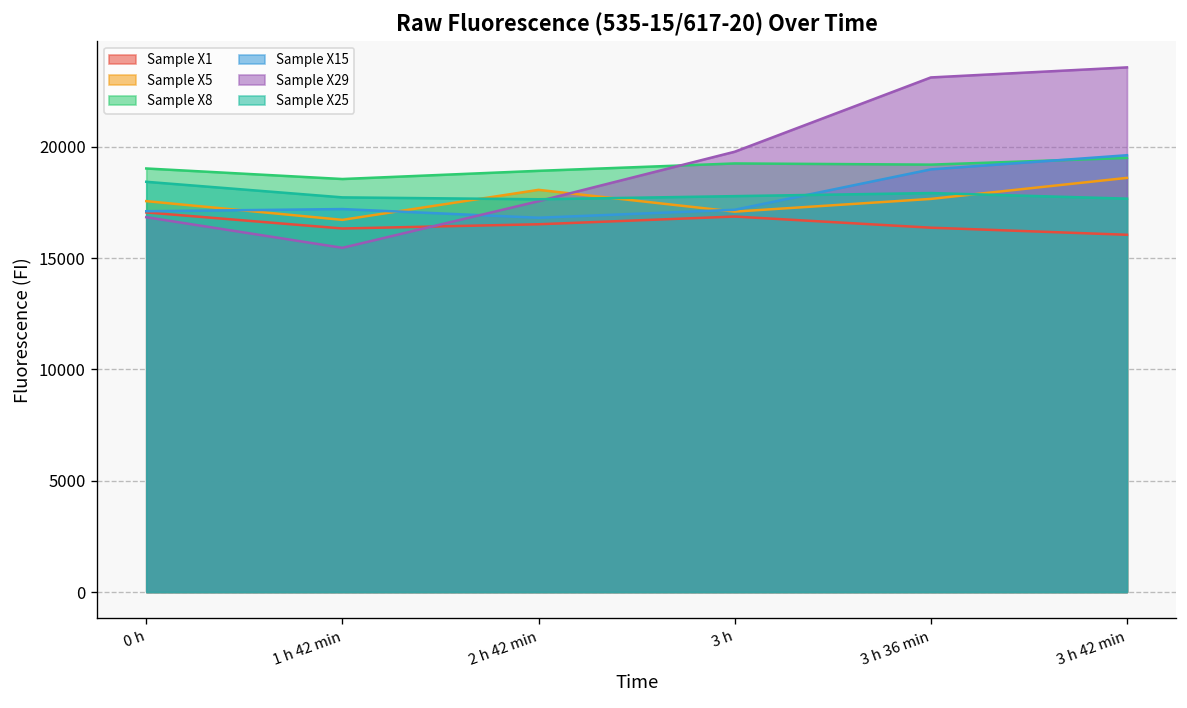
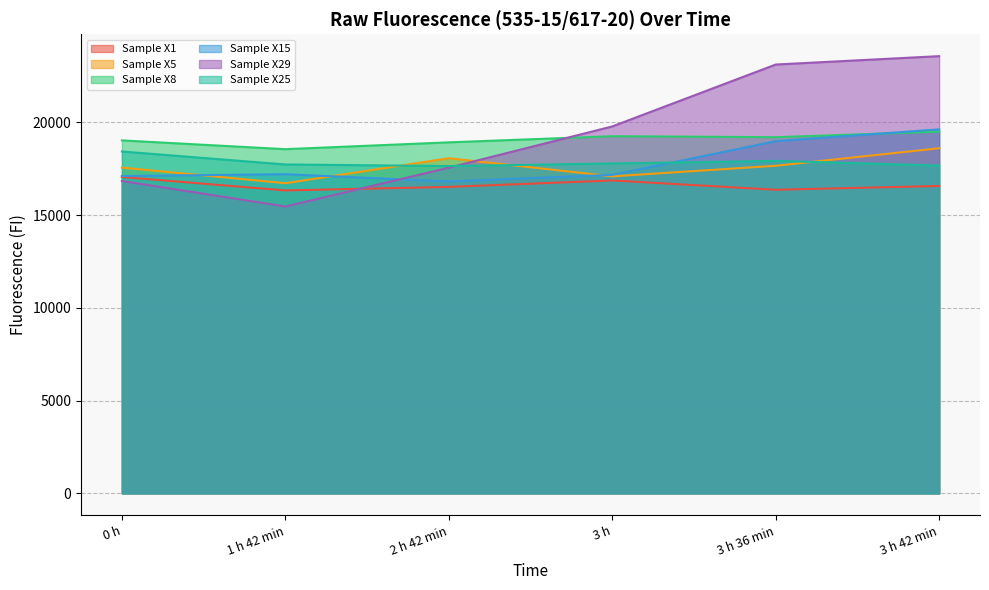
  {
    "Sample X1": {
      "1 h 42 min": 16300,
      "2 h 42 min": 16500,
      "3 h": 16900,
      "3 h 36 min": 16400,
-     "3 h 42 min": 16000
+     "3 h 42 min": 16600
    },
    "Sample X5": {
      "0 h": 17600,
      "1 h 42 min": 16700,
      "2 h 42 min": 18100,
      "3 h 36 min": 17700,
      "3 h 42 min": 18600
    },
    "Sample X15": {
      "1 h 42 min": 17200,
      "2 h 42 min": 16800,
      "3 h 36 min": 19000
    },
    "Sample X29": {
      "0 h": 16800,
      "1 h 42 min": 15500,
      "3 h": 19800,
      "3 h 36 min": 23100,
      "3 h 42 min": 23600
    }
  }
